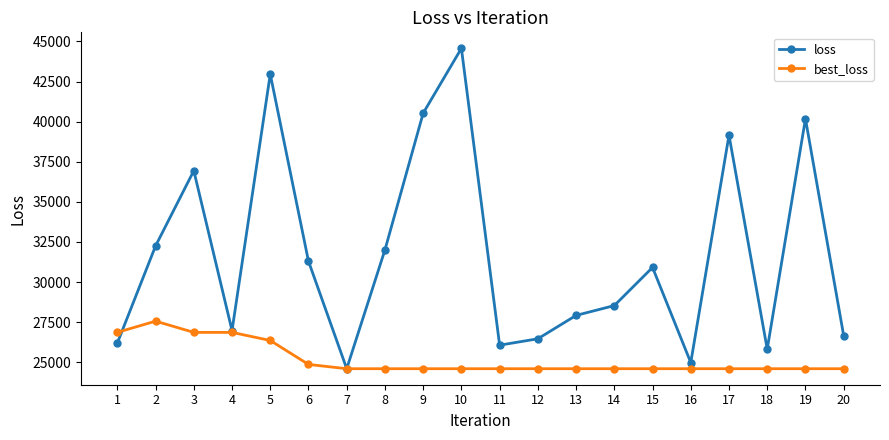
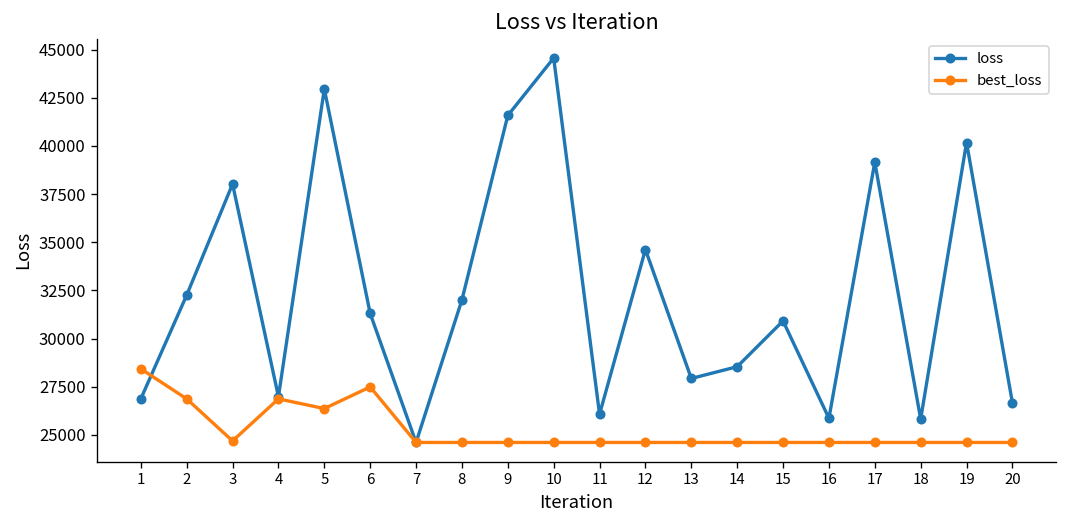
  {
    "loss": {
-     "1": 26200,
+     "1": 26900,
      "2": 32300,
-     "3": 36900,
+     "3": 38000,
      "5": 43000,
      "6": 31300,
      "8": 32000,
-     "9": 40500,
+     "9": 41600,
      "10": 44600,
      "11": 26100,
-     "12": 26500,
+     "12": 34600,
      "13": 27900,
      "14": 28500,
      "15": 30900,
-     "16": 25000,
+     "16": 25900,
      "17": 39200,
      "18": 25800,
      "19": 40200,
      "20": 26700
    },
    "best_loss": {
-     "1": 26900,
-     "2": 27600,
-     "3": 26900,
+     "1": 28400,
+     "2": 26900,
+     "3": 24700,
      "5": 26400,
-     "6": 24900,
+     "6": 27500,
      "8": 24600,
      "9": 24600,
      "10": 24600,
      "11": 24600,
      "12": 24600,
      "13": 24600,
      "14": 24600,
      "15": 24600,
      "16": 24600,
      "17": 24600,
      "18": 24600,
      "19": 24600,
      "20": 24600
    }
  }
